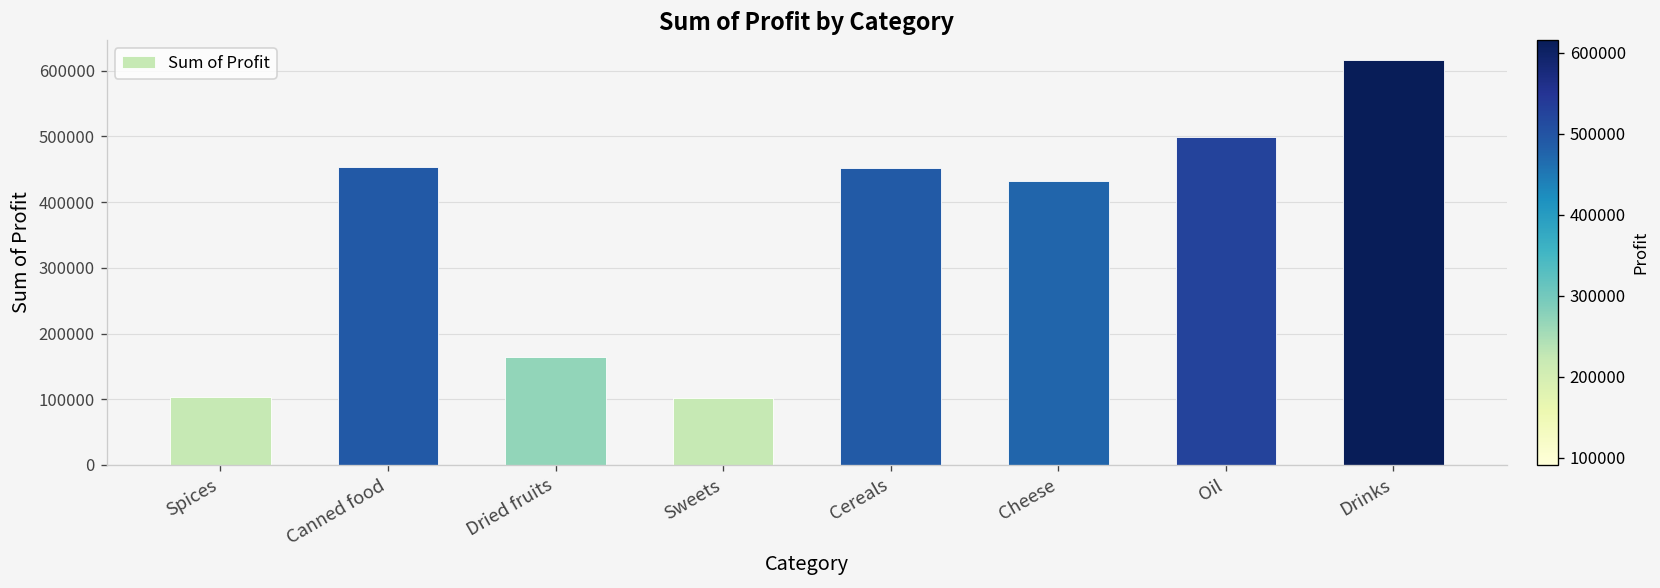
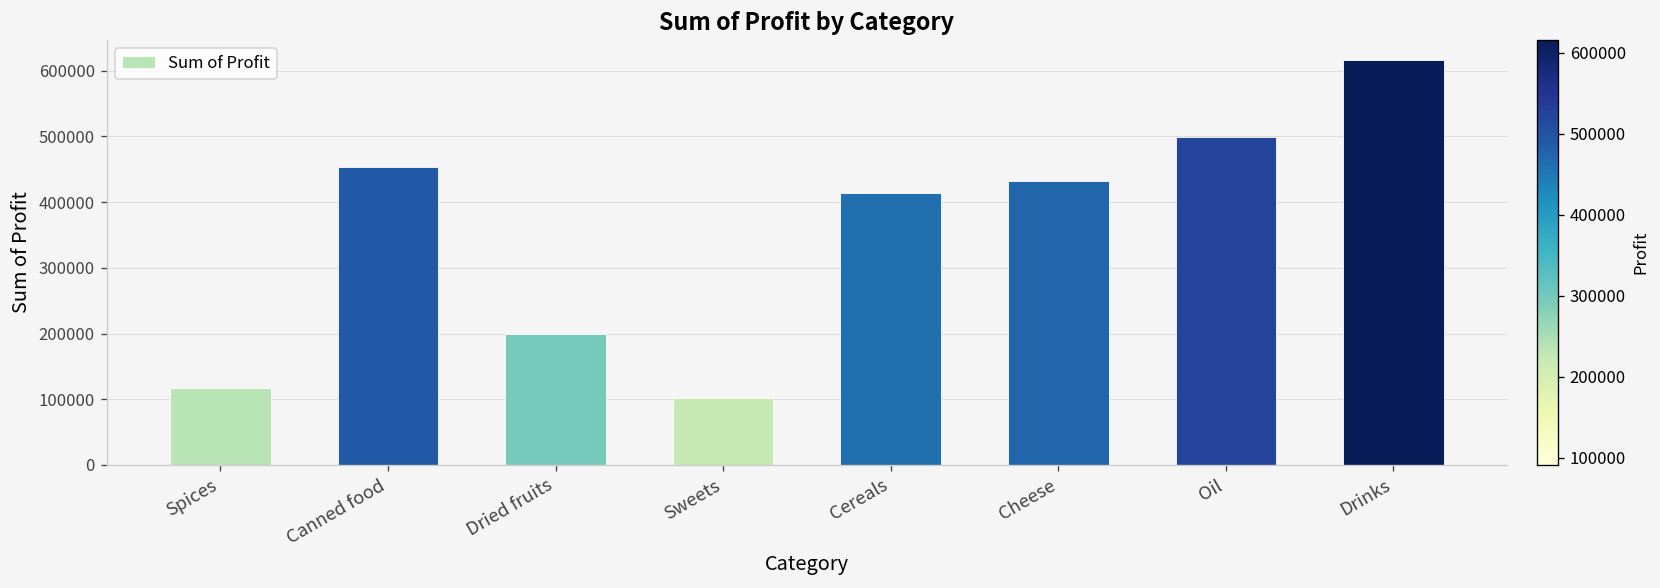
  {
-   "Spices": 100000,
+   "Spices": 120000,
    "Canned food": 450000,
-   "Dried fruits": 160000,
+   "Dried fruits": 200000,
    "Sweets": 100000,
-   "Cereals": 450000,
+   "Cereals": 410000,
    "Cheese": 430000,
    "Oil": 500000,
    "Drinks": 620000
  }
